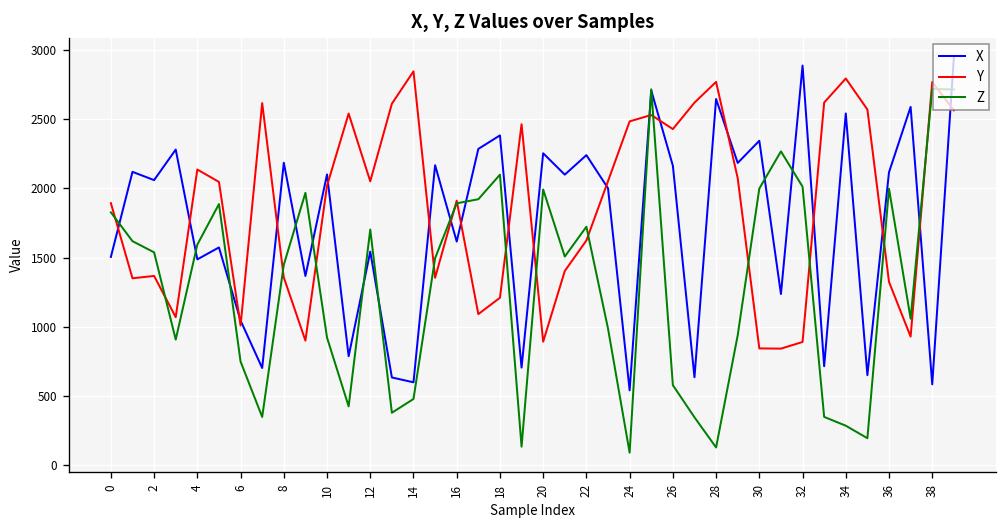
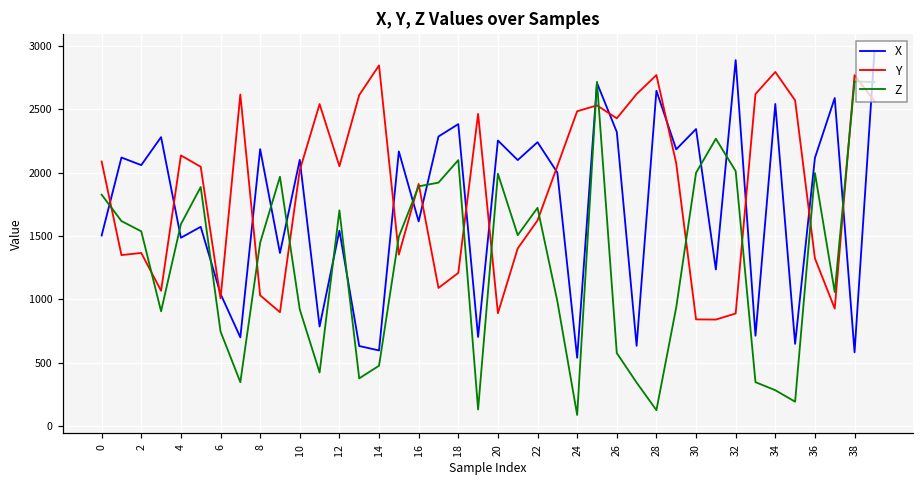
  {
    "X": {
      "0": 1500,
      "2": 2060,
      "4": 1490,
      "6": 1040,
      "8": 2190,
      "10": 2100,
      "12": 1540,
      "14": 600,
      "16": 1620,
      "18": 2380,
      "20": 2250,
      "22": 2240,
      "24": 540,
-     "26": 2170,
+     "26": 2320,
      "28": 2650,
      "30": 2350,
      "32": 2890,
      "34": 2540,
      "36": 2120,
      "38": 580
    },
    "Y": {
-     "0": 1890,
+     "0": 2090,
      "2": 1370,
      "4": 2140,
      "6": 1010,
-     "8": 1360,
+     "8": 1030,
      "10": 2020,
      "12": 2050,
      "14": 2850,
      "18": 1210,
      "20": 890,
      "22": 1620,
      "24": 2490,
      "26": 2430,
      "28": 2770,
      "30": 840,
      "32": 890,
      "34": 2800,
      "36": 1320,
      "38": 2770
    },
    "Z": {
      "0": 1830,
      "2": 1540,
      "4": 1590,
      "6": 750,
      "8": 1450,
      "10": 920,
      "12": 1700,
      "14": 480,
      "18": 2100,
      "20": 1990,
      "22": 1720,
      "24": 90,
      "26": 580,
      "28": 130,
      "30": 2000,
      "32": 2010,
      "34": 280,
      "36": 2000,
      "38": 2720
    }
  }
